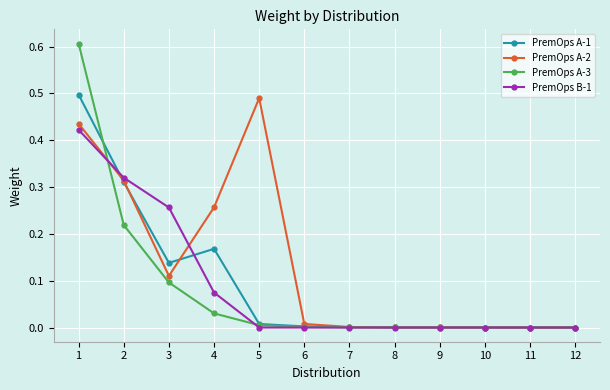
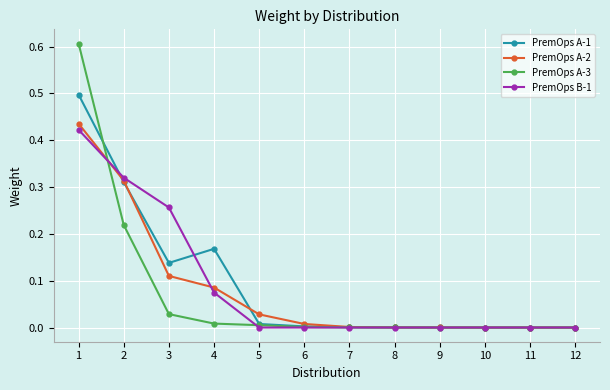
  {
    "PremOps A-1": {
      "1": 0.50,
      "3": 0.14,
      "4": 0.17
    },
    "PremOps A-2": {
      "1": 0.44,
      "3": 0.11,
-     "4": 0.26,
-     "5": 0.49
+     "4": 0.09,
+     "5": 0.03
    },
    "PremOps A-3": {
      "1": 0.61,
      "2": 0.22,
-     "3": 0.10,
-     "4": 0.03
+     "3": 0.03,
+     "4": 0.01
    },
    "PremOps B-1": {
      "1": 0.42,
      "2": 0.32,
      "3": 0.26,
      "4": 0.07
    }
  }
